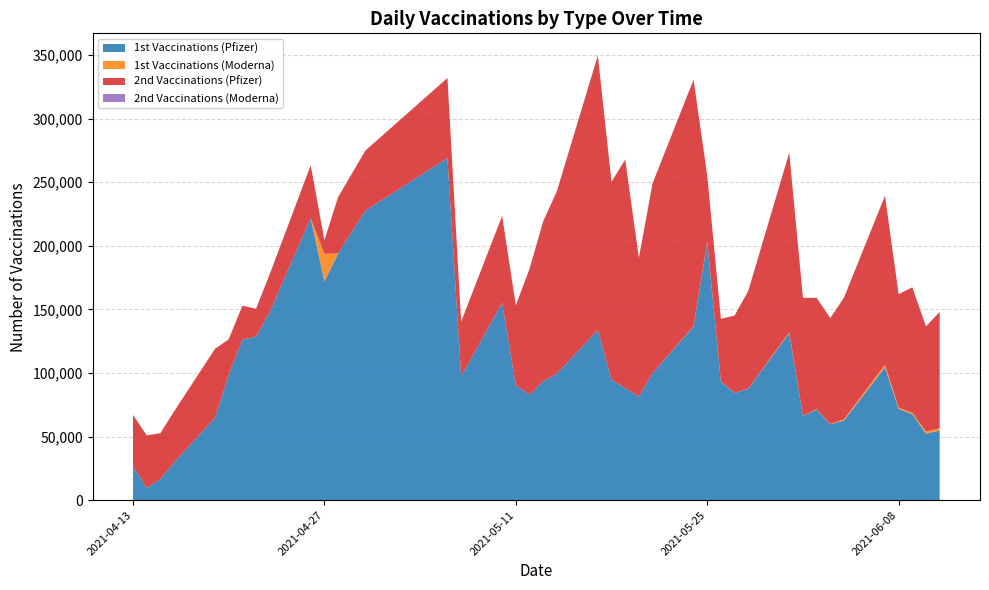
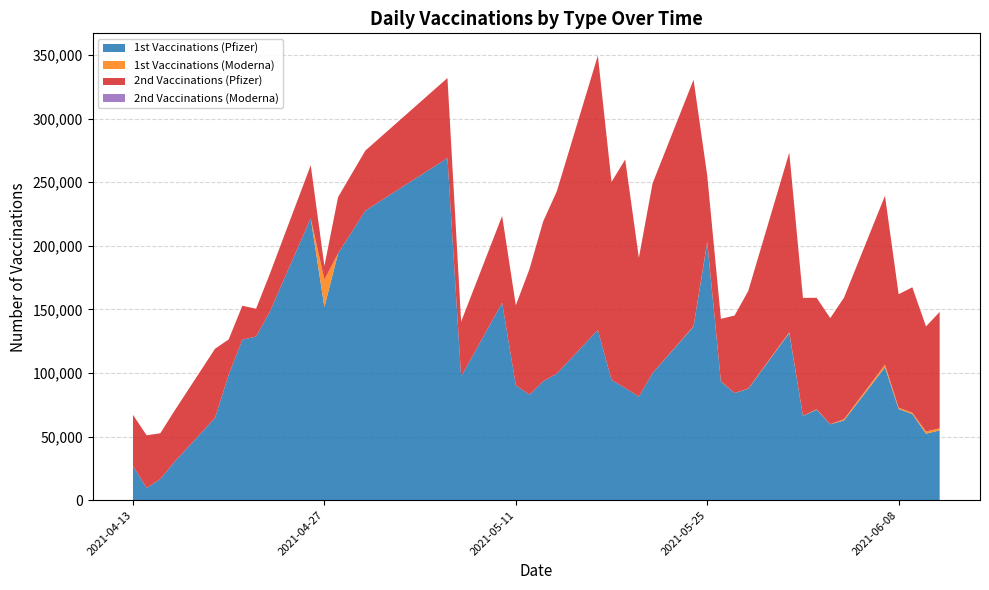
  {
    "1st Vaccinations (Pfizer)": {
-     "2021-04-27": "172,000"
+     "2021-04-27": "152,000"
    },
    "1st Vaccinations (Moderna)": {
      "2021-04-27": "22,000"
    }
  }
